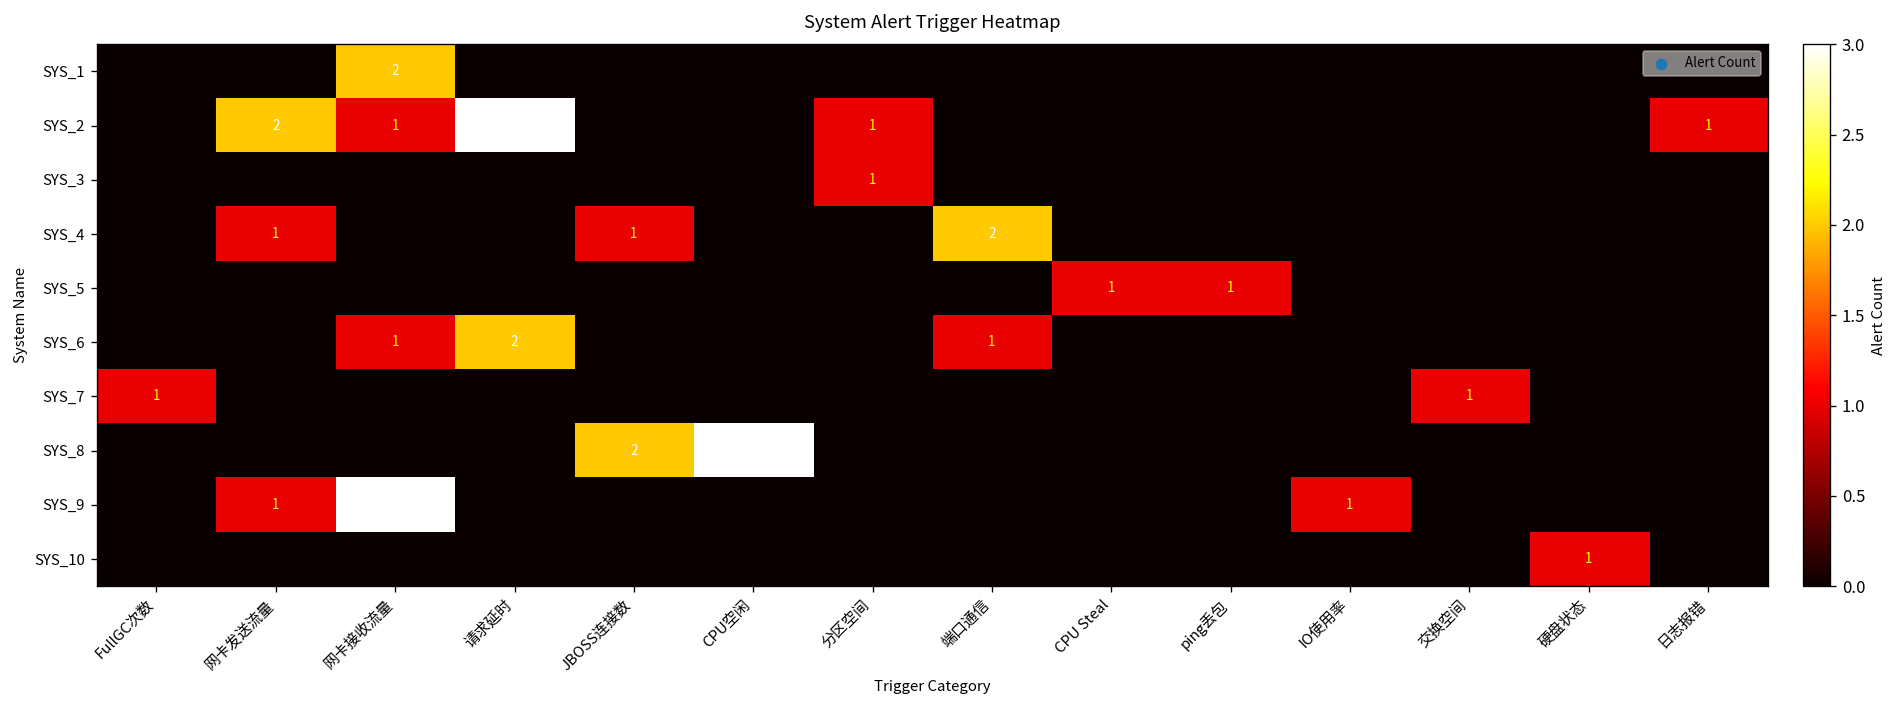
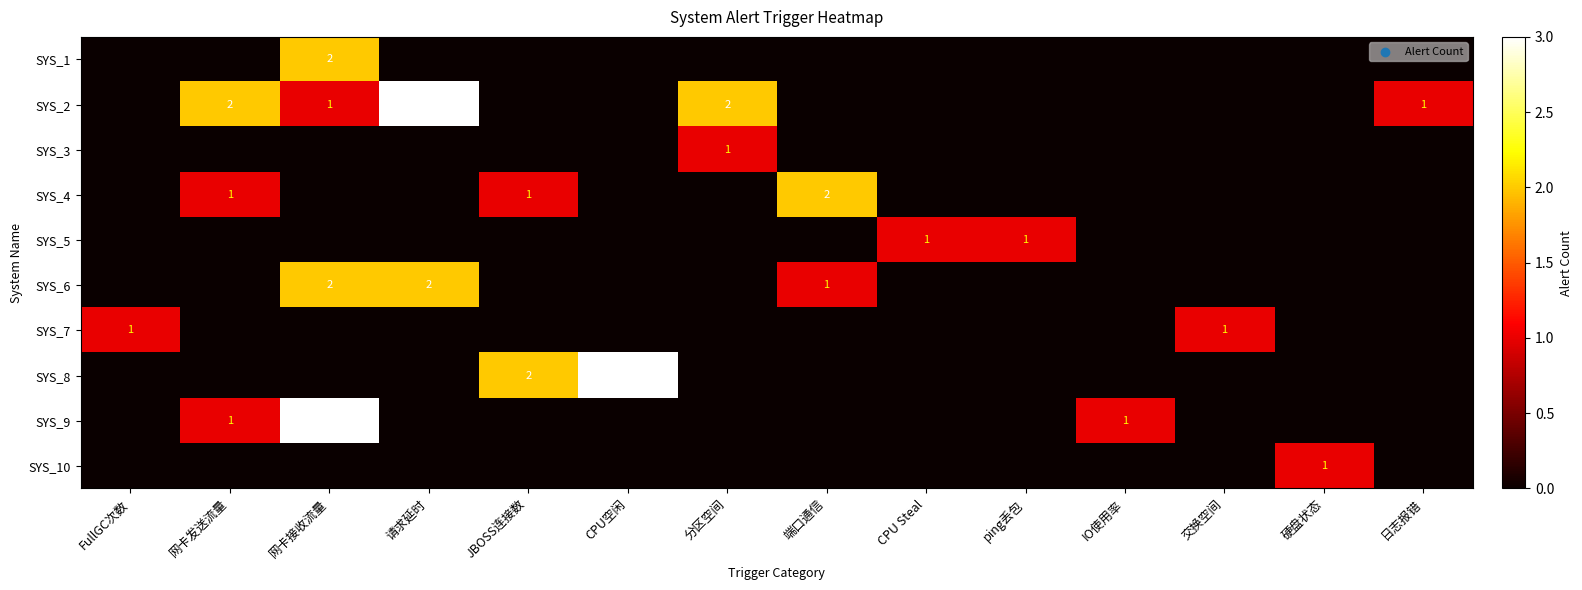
  {
    "SYS_1": {
      "网卡接收流量": 2
    },
    "SYS_2": {
      "网卡发送流量": 2,
      "网卡接收流量": 1,
-     "分区空间": 1,
+     "分区空间": 2,
      "日志报错": 1
    },
    "SYS_3": {
      "分区空间": 1
    },
    "SYS_4": {
      "网卡发送流量": 1,
      "JBOSS连接数": 1,
      "端口通信": 2
    },
    "SYS_5": {
      "CPU Steal": 1,
      "ping丢包": 1
    },
    "SYS_6": {
-     "网卡接收流量": 1,
+     "网卡接收流量": 2,
      "请求延时": 2,
      "端口通信": 1
    },
    "SYS_7": {
      "FullGC次数": 1,
      "交换空间": 1
    },
    "SYS_8": {
      "JBOSS连接数": 2
    },
    "SYS_9": {
      "网卡发送流量": 1,
      "IO使用率": 1
    },
    "SYS_10": {
      "硬盘状态": 1
    }
  }
